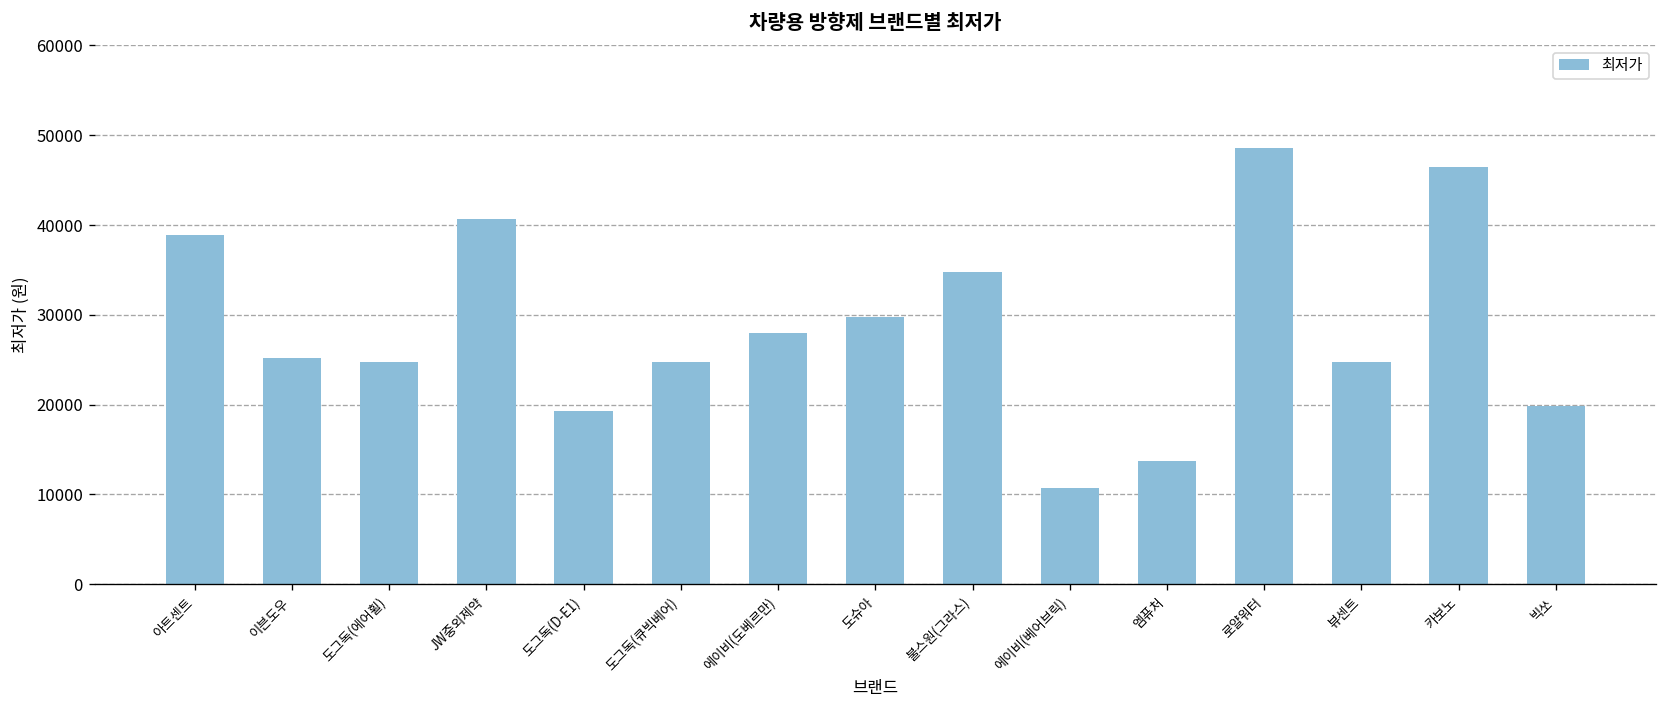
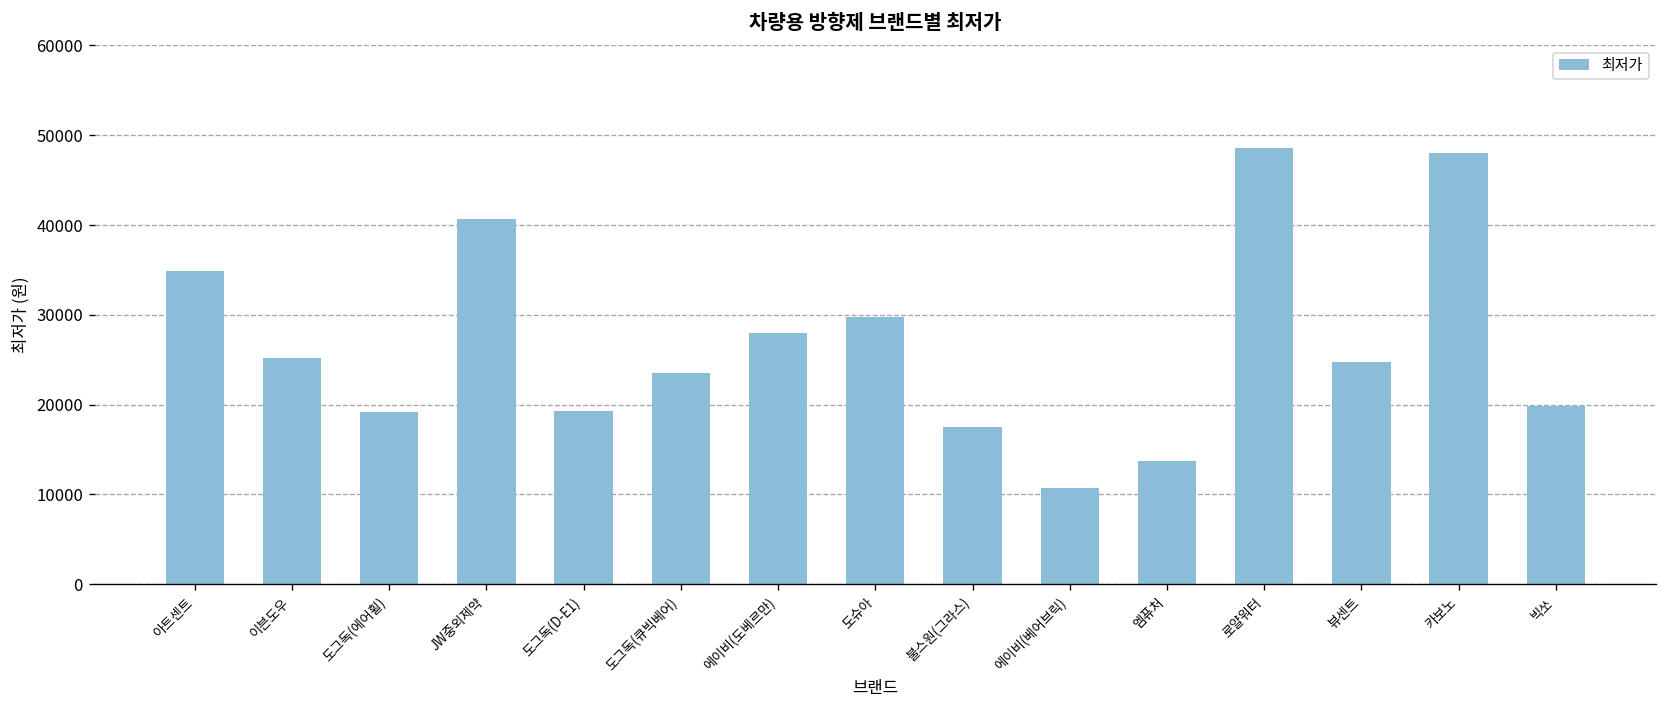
  {
-   "아트센트": 39000,
+   "아트센트": 35000,
    "이븐도우": 25000,
-   "도그독(에어휠)": 25000,
+   "도그독(에어휠)": 19000,
    "JW중외제약": 41000,
    "도그독(D-E1)": 19000,
-   "도그독(큐빅베어)": 25000,
+   "도그독(큐빅베어)": 24000,
    "에이비(도베르만)": 28000,
    "도슈아": 30000,
-   "불스원(그라스)": 35000,
+   "불스원(그라스)": 18000,
    "에이비(베어브릭)": 11000,
    "엠퓨처": 14000,
    "로얄워터": 49000,
    "뷰센트": 25000,
-   "카보노": 47000,
+   "카보노": 48000,
    "빅쏘": 20000
  }
